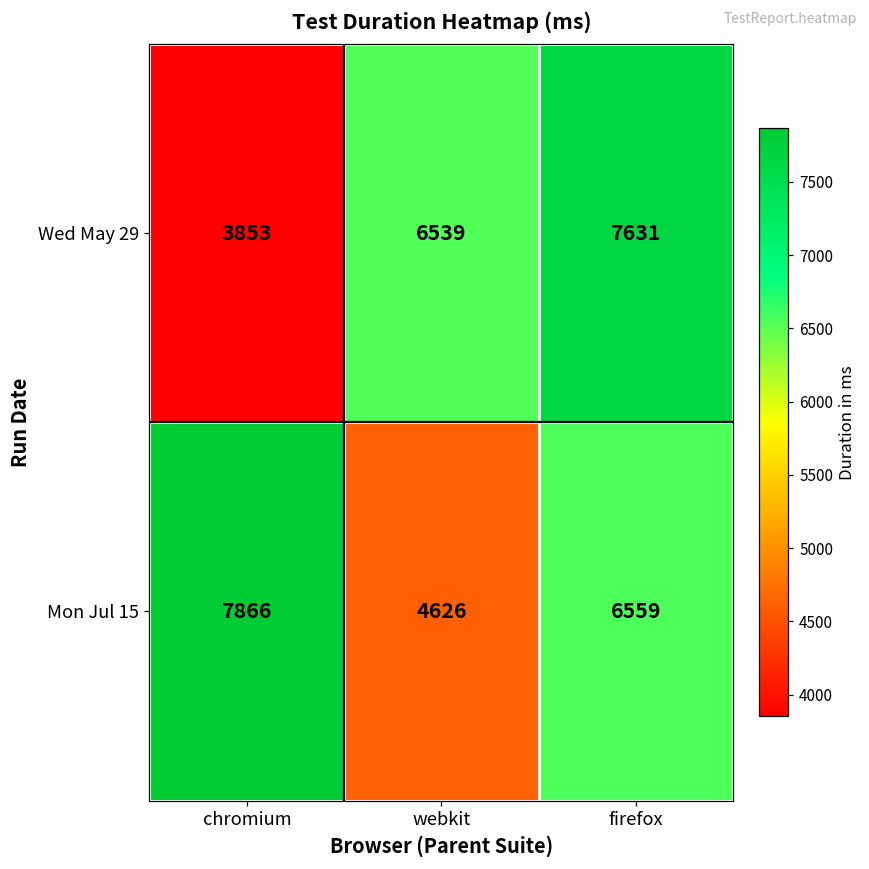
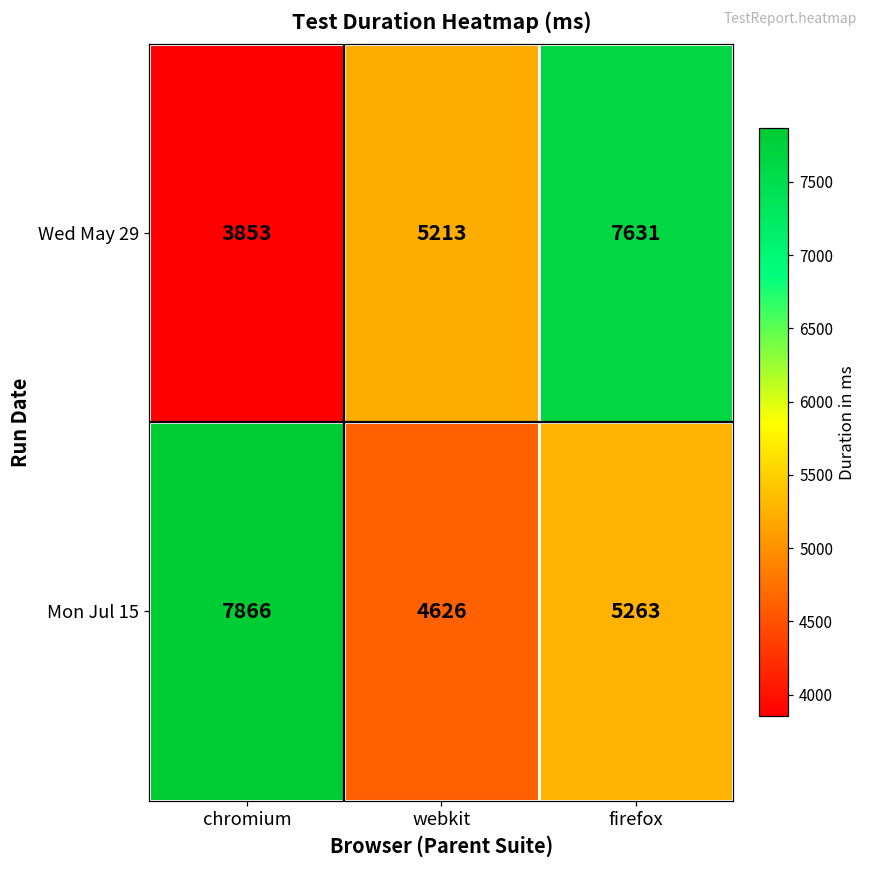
  {
    "Wed May 29": {
      "chromium": 3853,
-     "webkit": 6539,
+     "webkit": 5213,
      "firefox": 7631
    },
    "Mon Jul 15": {
      "chromium": 7866,
      "webkit": 4626,
-     "firefox": 6559
+     "firefox": 5263
    }
  }
